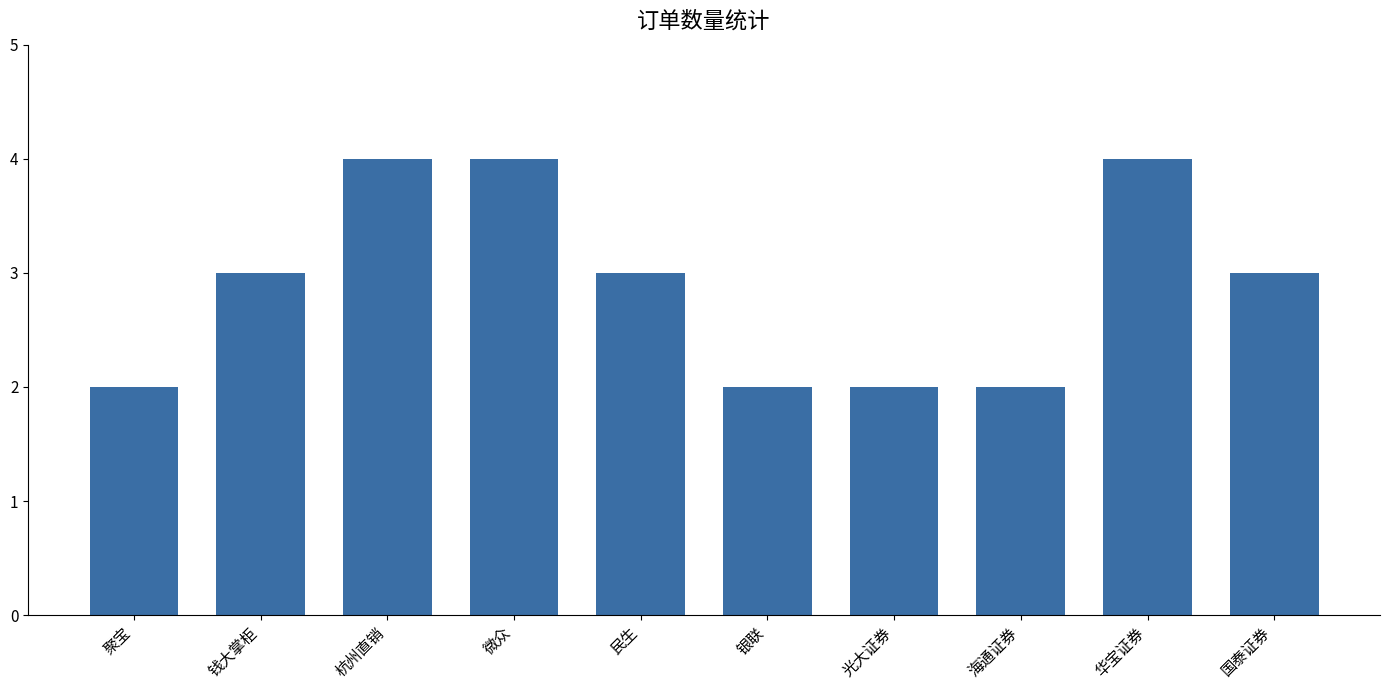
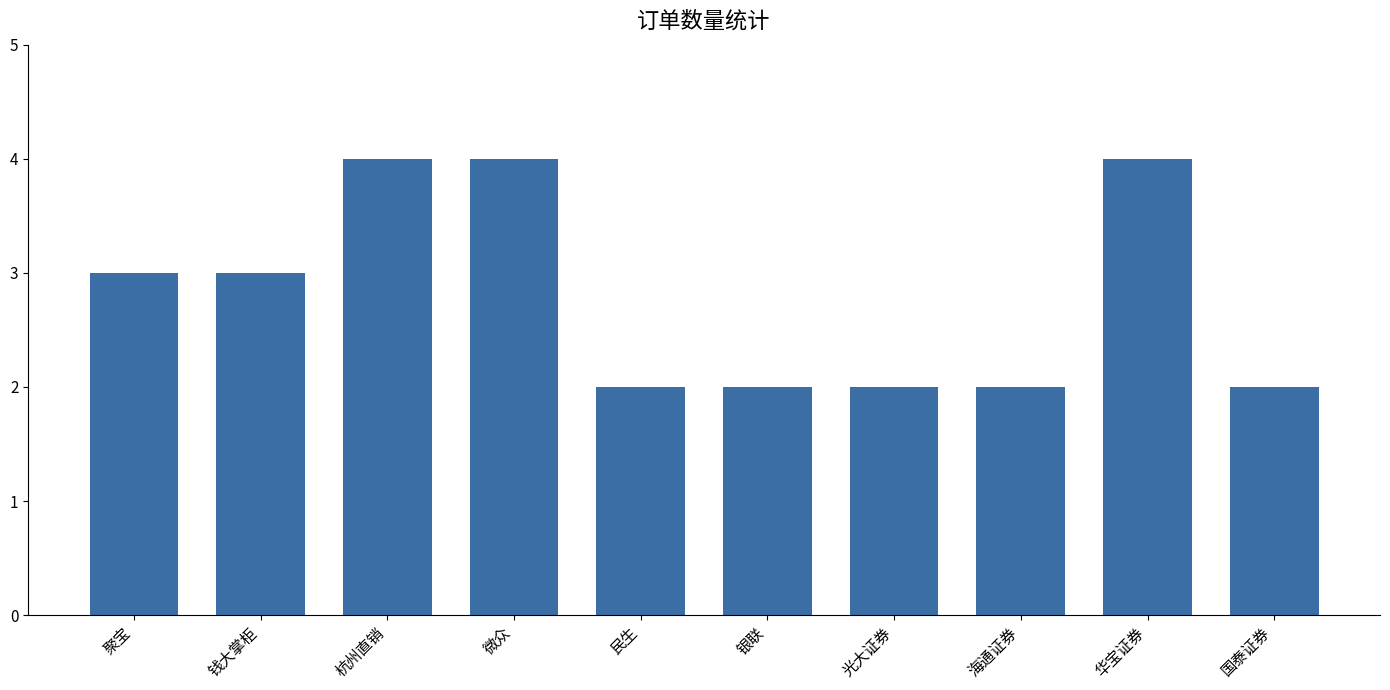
  {
-   "聚宝": 2,
+   "聚宝": 3,
    "钱大掌柜": 3,
    "杭州直销": 4,
    "微众": 4,
-   "民生": 3,
+   "民生": 2,
    "银联": 2,
    "光大证券": 2,
    "海通证券": 2,
    "华宝证券": 4,
-   "国泰证券": 3
+   "国泰证券": 2
  }
